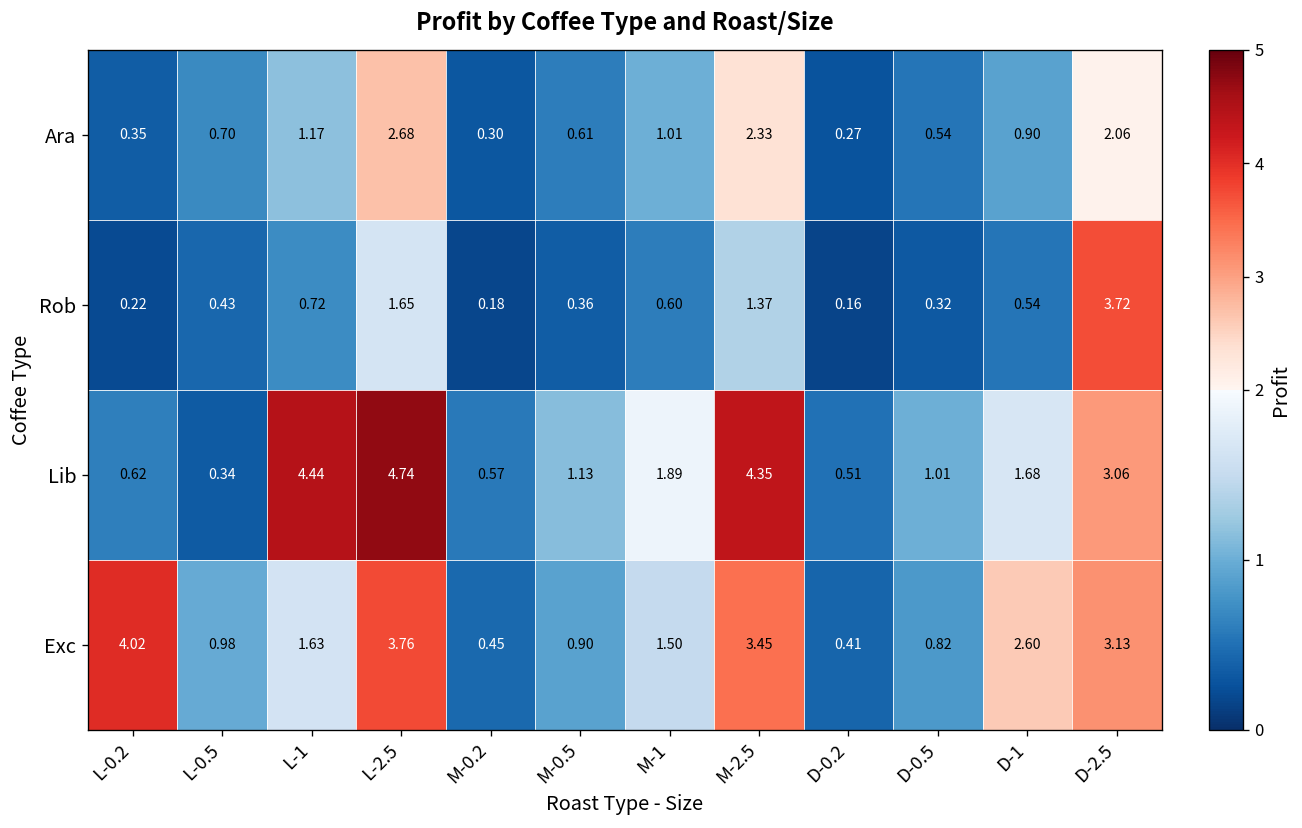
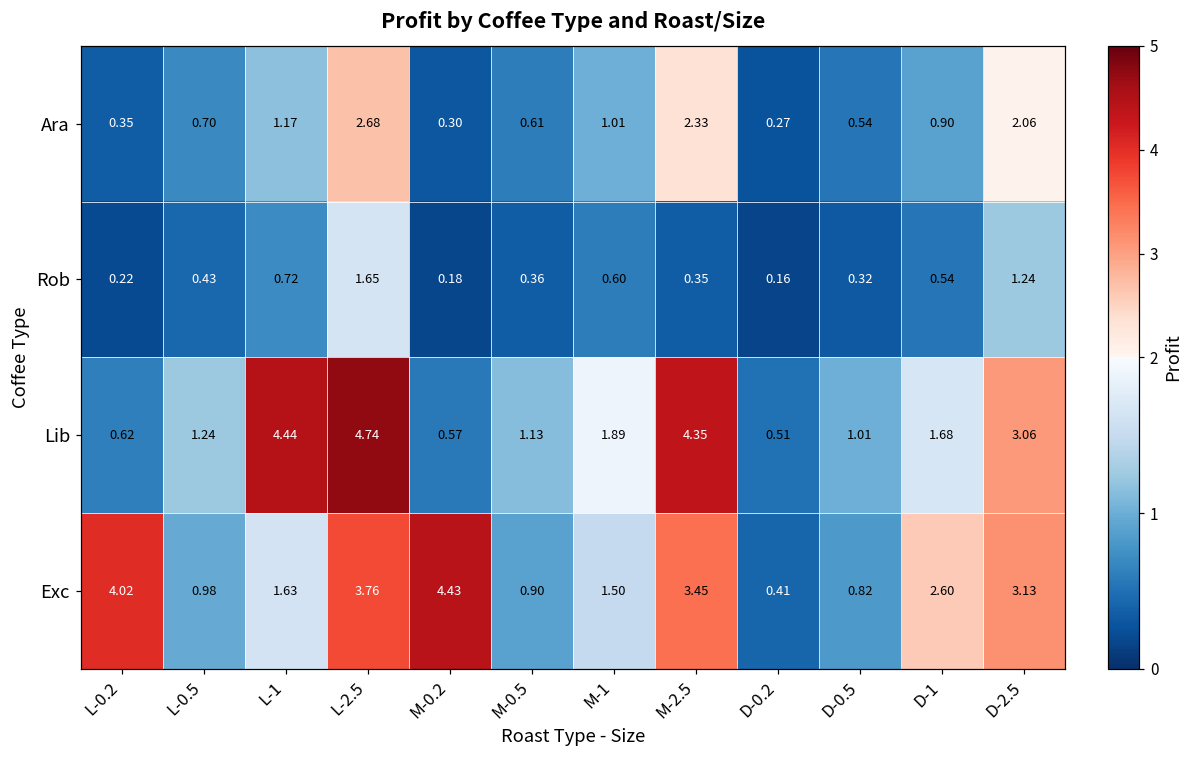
  {
    "Ara": {
      "L-0.2": 0.35,
      "L-0.5": 0.70,
      "L-1": 1.17,
      "L-2.5": 2.68,
      "M-0.2": 0.30,
      "M-0.5": 0.61,
      "M-1": 1.01,
      "M-2.5": 2.33,
      "D-0.2": 0.27,
      "D-0.5": 0.54,
      "D-1": 0.90,
      "D-2.5": 2.06
    },
    "Rob": {
      "L-0.2": 0.22,
      "L-0.5": 0.43,
      "L-1": 0.72,
      "L-2.5": 1.65,
      "M-0.2": 0.18,
      "M-0.5": 0.36,
      "M-1": 0.60,
-     "M-2.5": 1.37,
+     "M-2.5": 0.35,
      "D-0.2": 0.16,
      "D-0.5": 0.32,
      "D-1": 0.54,
-     "D-2.5": 3.72
+     "D-2.5": 1.24
    },
    "Lib": {
      "L-0.2": 0.62,
-     "L-0.5": 0.34,
+     "L-0.5": 1.24,
      "L-1": 4.44,
      "L-2.5": 4.74,
      "M-0.2": 0.57,
      "M-0.5": 1.13,
      "M-1": 1.89,
      "M-2.5": 4.35,
      "D-0.2": 0.51,
      "D-0.5": 1.01,
      "D-1": 1.68,
      "D-2.5": 3.06
    },
    "Exc": {
      "L-0.2": 4.02,
      "L-0.5": 0.98,
      "L-1": 1.63,
      "L-2.5": 3.76,
-     "M-0.2": 0.45,
+     "M-0.2": 4.43,
      "M-0.5": 0.90,
      "M-1": 1.50,
      "M-2.5": 3.45,
      "D-0.2": 0.41,
      "D-0.5": 0.82,
      "D-1": 2.60,
      "D-2.5": 3.13
    }
  }
